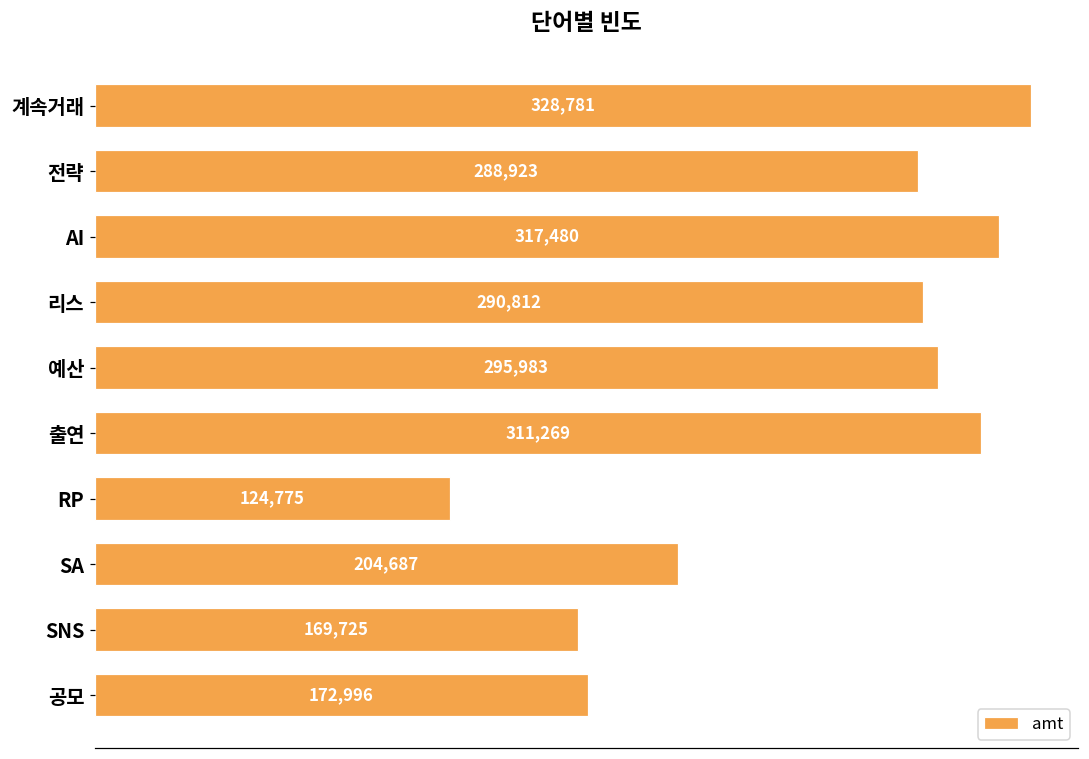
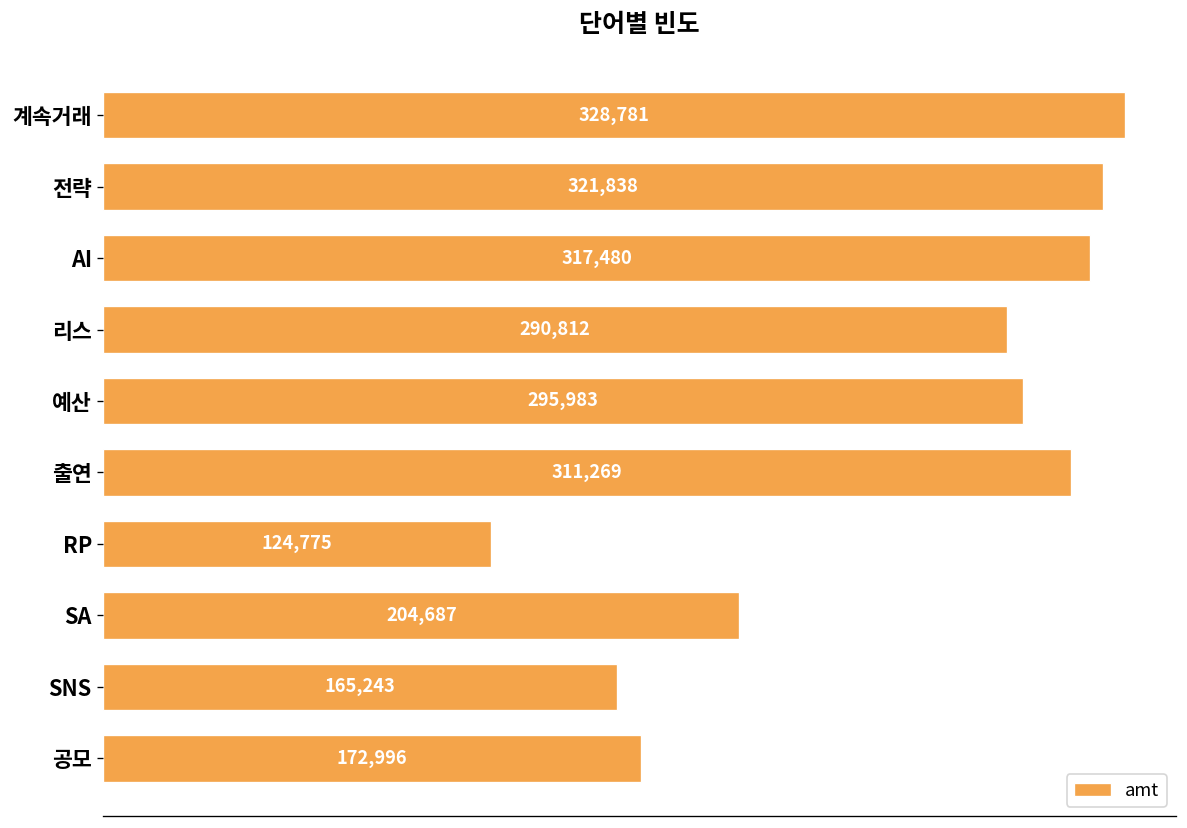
  {
    "계속거래": "328,781",
-   "전략": "288,923",
+   "전략": "321,838",
    "AI": "317,480",
    "리스": "290,812",
    "예산": "295,983",
    "출연": "311,269",
    "RP": "124,775",
    "SA": "204,687",
-   "SNS": "169,725",
+   "SNS": "165,243",
    "공모": "172,996"
  }
